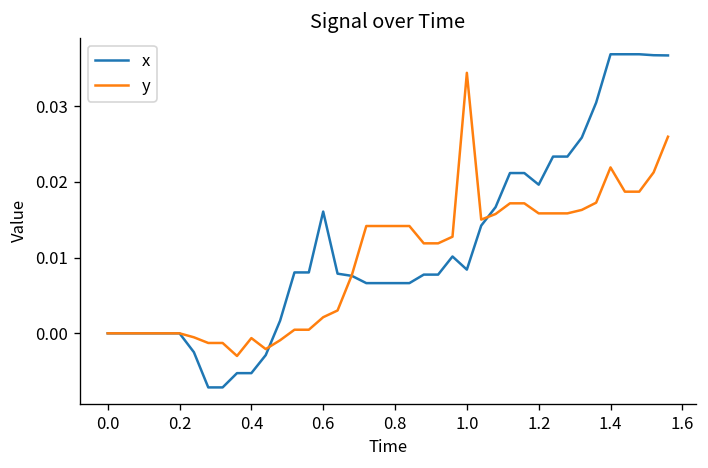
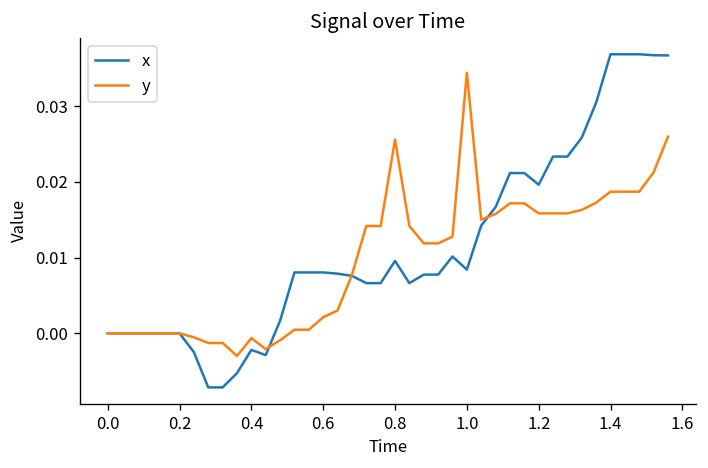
  {
    "x": {
-     "0.4": -0.005,
-     "0.6": 0.016,
-     "0.8": 0.007,
+     "0.4": -0.002,
+     "0.6": 0.008,
+     "0.8": 0.010,
      "1.0": 0.008,
      "1.2": 0.020,
      "1.4": 0.037
    },
    "y": {
      "0.4": -0.001,
      "0.6": 0.002,
-     "0.8": 0.014,
+     "0.8": 0.026,
      "1.0": 0.034,
      "1.2": 0.016,
-     "1.4": 0.022
+     "1.4": 0.019
    }
  }
